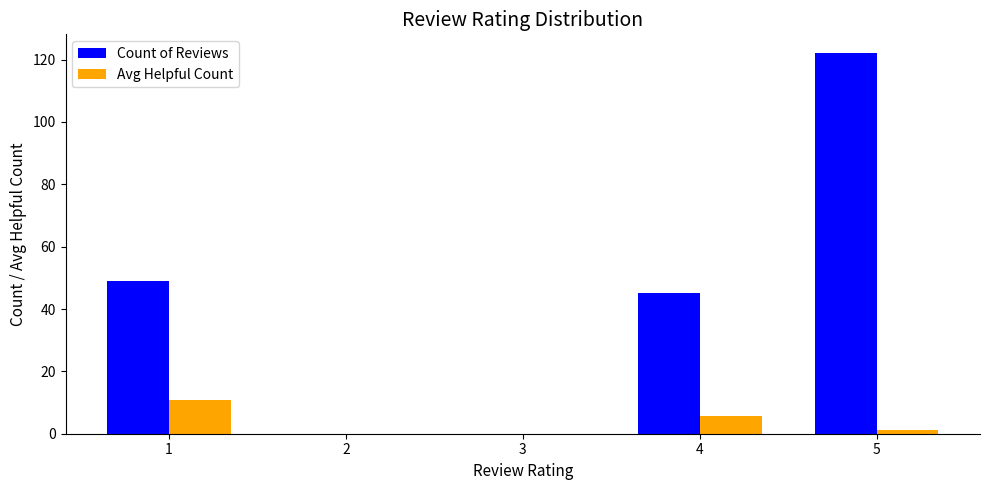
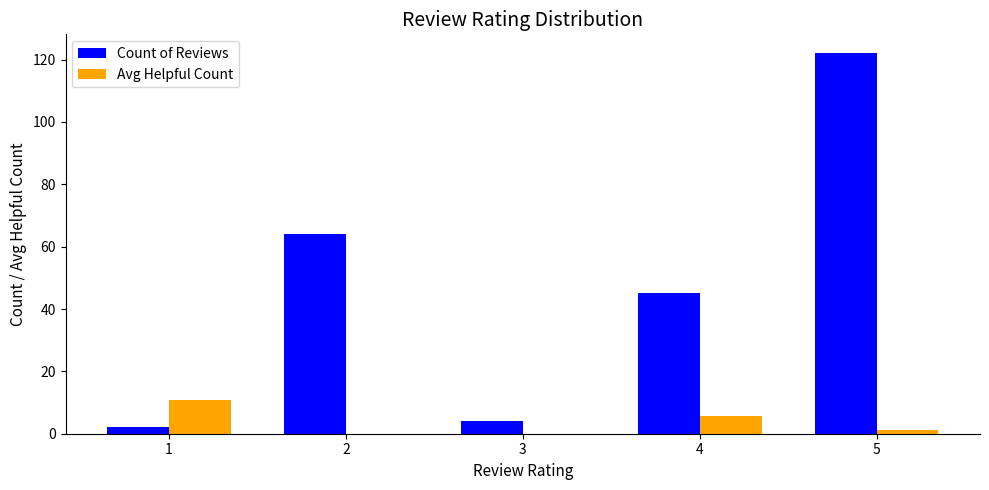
  {
    "Count of Reviews": {
-     "1": 49,
-     "2": 0,
-     "3": 0,
+     "1": 2,
+     "2": 64,
+     "3": 4,
      "4": 45,
      "5": 122
    },
    "Avg Helpful Count": {
      "1": 11,
      "2": 0,
      "3": 0,
      "4": 6,
      "5": 1
    }
  }
